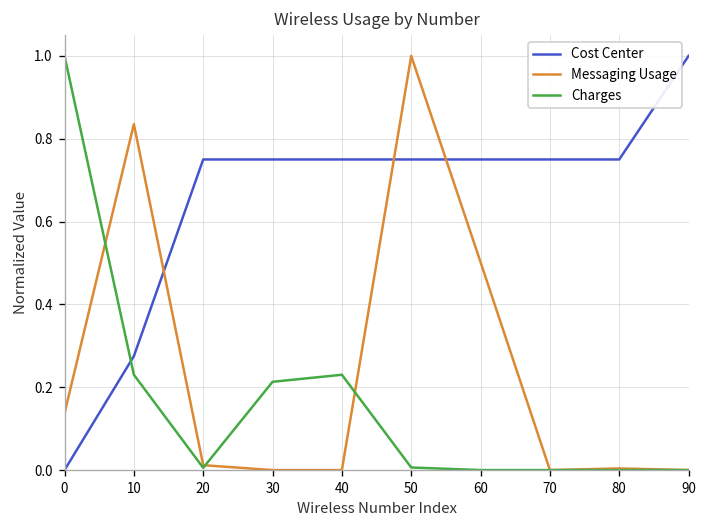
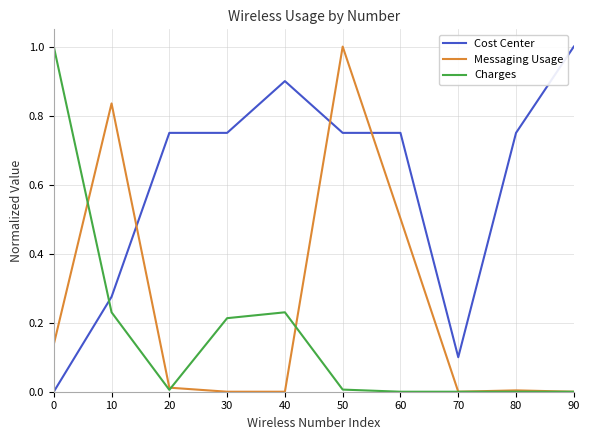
  {
    "Cost Center": {
      "0": 0.00,
      "10": 0.28,
      "20": 0.75,
      "30": 0.75,
-     "40": 0.75,
+     "40": 0.90,
      "50": 0.75,
      "60": 0.75,
-     "70": 0.75,
+     "70": 0.10,
      "80": 0.75,
      "90": 1.00
    },
    "Messaging Usage": {
      "0": 0.14,
      "10": 0.84,
      "30": 0.00,
      "40": 0.00,
      "50": 1.00,
      "60": 0.50
    },
    "Charges": {
      "0": 1.00,
      "10": 0.23,
      "30": 0.21,
      "40": 0.23,
      "50": 0.01,
      "60": 0.00
    }
  }
